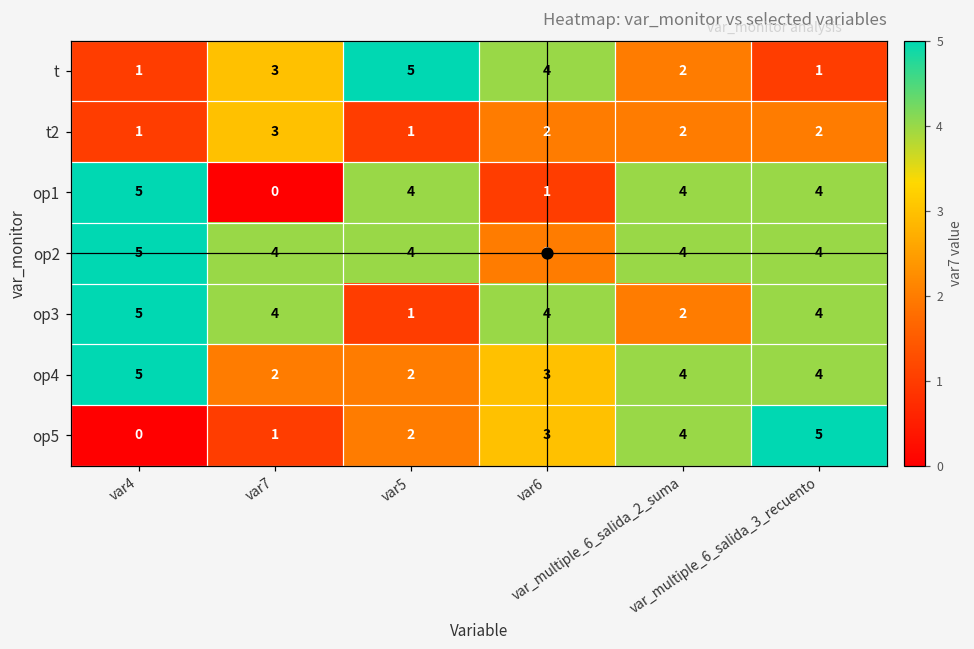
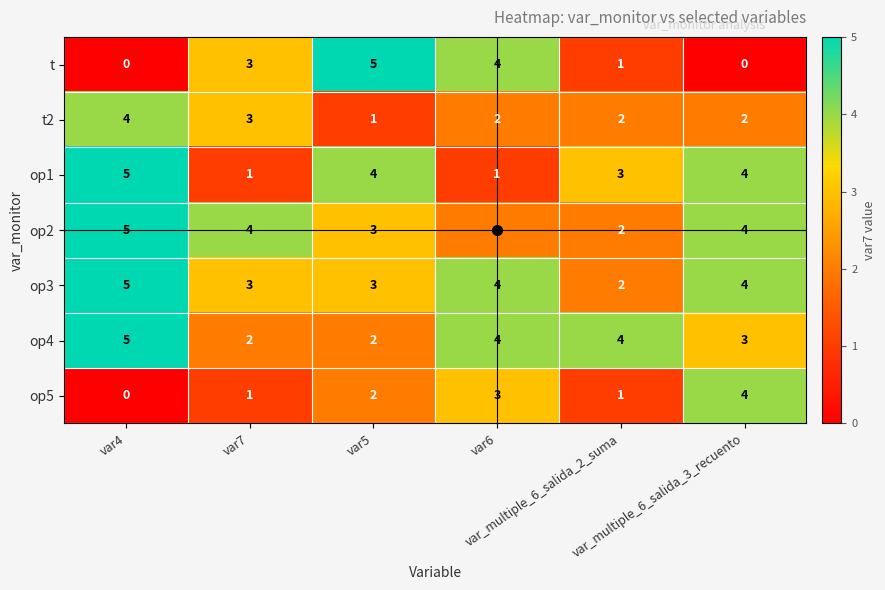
  {
    "t": {
-     "var4": 1,
+     "var4": 0,
      "var7": 3,
      "var5": 5,
      "var6": 4,
-     "var_multiple_6_salida_2_suma": 2,
-     "var_multiple_6_salida_3_recuento": 1
+     "var_multiple_6_salida_2_suma": 1,
+     "var_multiple_6_salida_3_recuento": 0
    },
    "t2": {
-     "var4": 1,
+     "var4": 4,
      "var7": 3,
      "var5": 1,
      "var6": 2,
      "var_multiple_6_salida_2_suma": 2,
      "var_multiple_6_salida_3_recuento": 2
    },
    "op1": {
      "var4": 5,
-     "var7": 0,
+     "var7": 1,
      "var5": 4,
      "var6": 1,
-     "var_multiple_6_salida_2_suma": 4,
+     "var_multiple_6_salida_2_suma": 3,
      "var_multiple_6_salida_3_recuento": 4
    },
    "op2": {
      "var4": 5,
      "var7": 4,
-     "var5": 4,
-     "var_multiple_6_salida_2_suma": 4,
+     "var5": 3,
+     "var_multiple_6_salida_2_suma": 2,
      "var_multiple_6_salida_3_recuento": 4
    },
    "op3": {
      "var4": 5,
-     "var7": 4,
-     "var5": 1,
+     "var7": 3,
+     "var5": 3,
      "var6": 4,
      "var_multiple_6_salida_2_suma": 2,
      "var_multiple_6_salida_3_recuento": 4
    },
    "op4": {
      "var4": 5,
      "var7": 2,
      "var5": 2,
-     "var6": 3,
+     "var6": 4,
      "var_multiple_6_salida_2_suma": 4,
-     "var_multiple_6_salida_3_recuento": 4
+     "var_multiple_6_salida_3_recuento": 3
    },
    "op5": {
      "var4": 0,
      "var7": 1,
      "var5": 2,
      "var6": 3,
-     "var_multiple_6_salida_2_suma": 4,
-     "var_multiple_6_salida_3_recuento": 5
+     "var_multiple_6_salida_2_suma": 1,
+     "var_multiple_6_salida_3_recuento": 4
    }
  }
